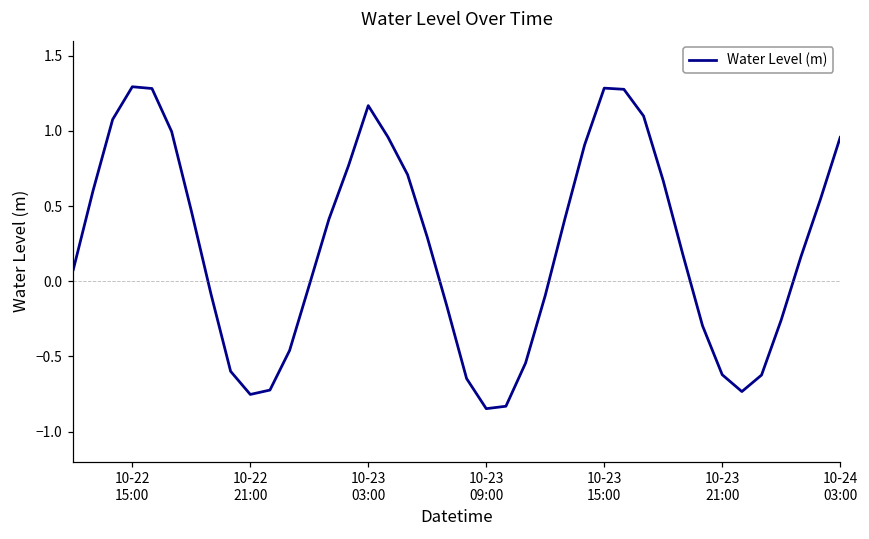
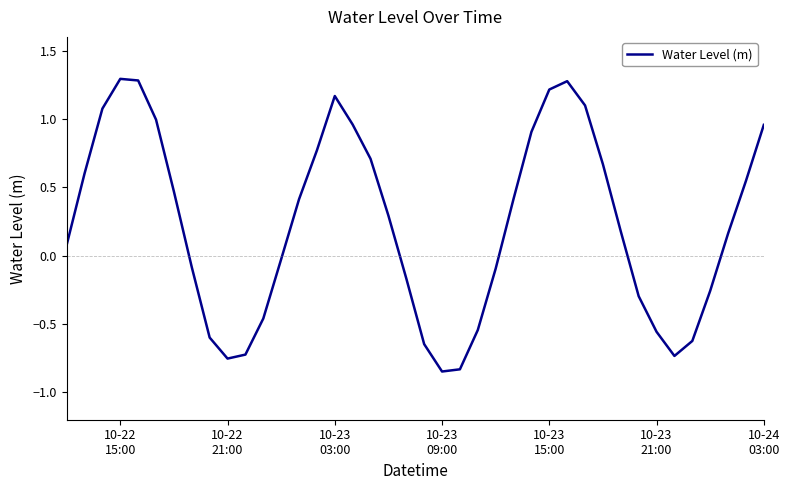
  {
    "10-22 15:00": 1.29,
    "10-22 21:00": -0.75,
    "10-23 03:00": 1.17,
    "10-23 09:00": -0.85,
-   "10-23 15:00": 1.28,
-   "10-23 21:00": -0.62,
+   "10-23 15:00": 1.21,
+   "10-23 21:00": -0.56,
    "10-24 03:00": 0.96
  }
